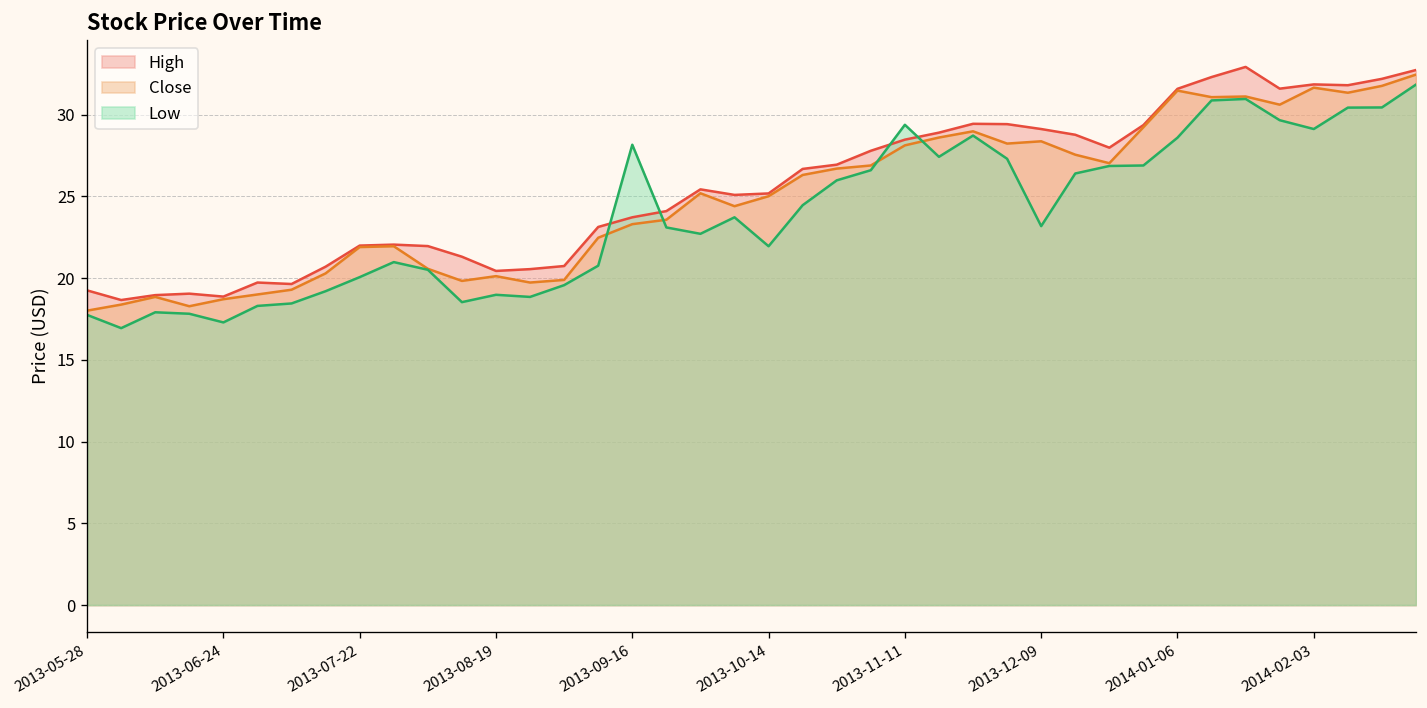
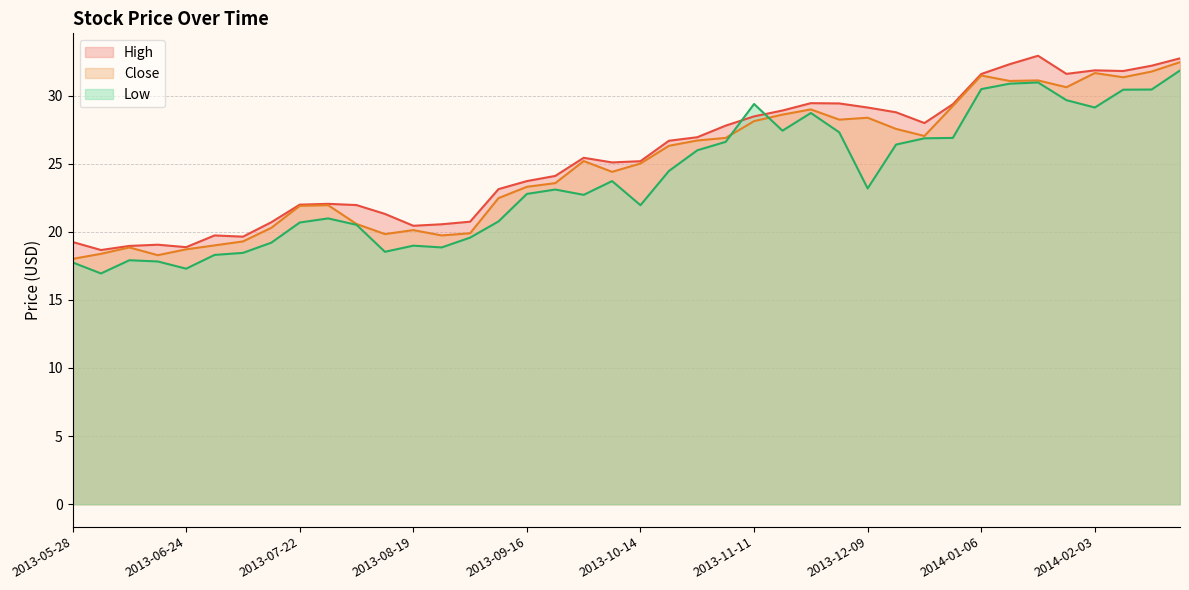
  {
    "Low": {
      "2013-05-28": 17.8,
      "2013-06-24": 17.3,
-     "2013-07-22": 20.1,
+     "2013-07-22": 20.7,
      "2013-08-19": 19.0,
-     "2013-09-16": 28.2,
+     "2013-09-16": 22.8,
      "2013-10-14": 22.0,
      "2013-11-11": 29.4,
      "2013-12-09": 23.2,
-     "2014-01-06": 28.6,
+     "2014-01-06": 30.5,
      "2014-02-03": 29.1
    }
  }
